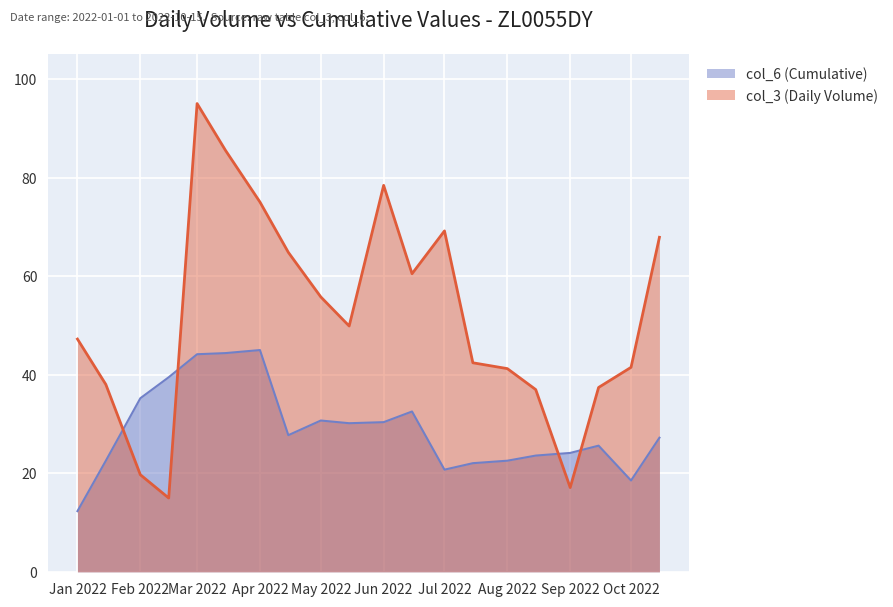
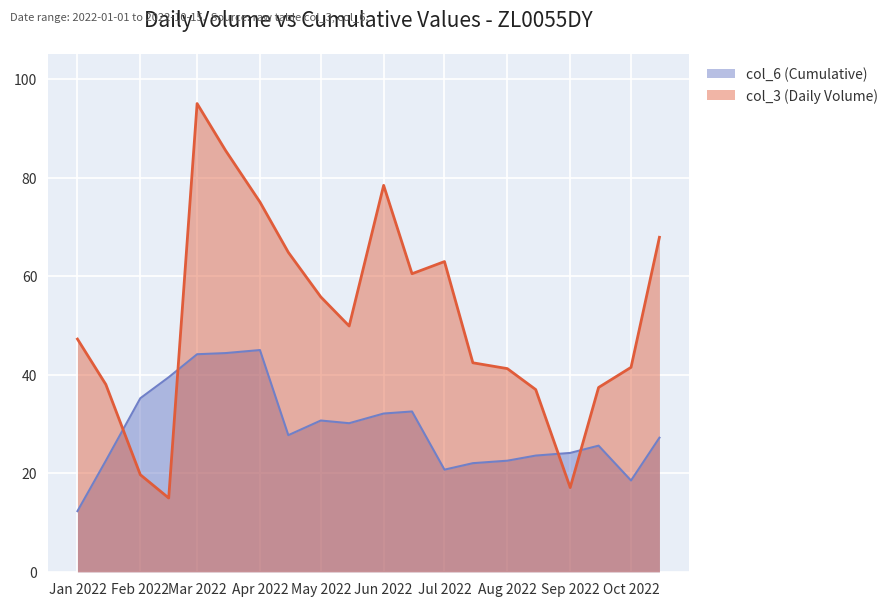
  {
    "col_6 (Cumulative)": {
      "Jan 2022": 12,
      "Feb 2022": 35,
      "Mar 2022": 44,
      "Apr 2022": 45,
      "May 2022": 31,
-     "Jun 2022": 30,
+     "Jun 2022": 32,
      "Jul 2022": 21,
      "Aug 2022": 23,
      "Sep 2022": 24,
      "Oct 2022": 19
    },
    "col_3 (Daily Volume)": {
      "Jan 2022": 47,
      "Feb 2022": 20,
      "Mar 2022": 95,
      "Apr 2022": 75,
      "May 2022": 56,
      "Jun 2022": 78,
-     "Jul 2022": 69,
+     "Jul 2022": 63,
      "Aug 2022": 41,
      "Sep 2022": 17,
      "Oct 2022": 41
    }
  }
